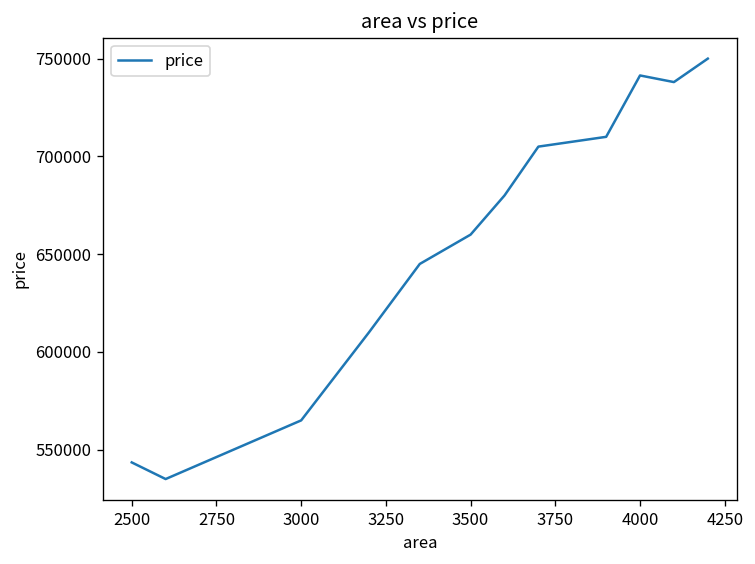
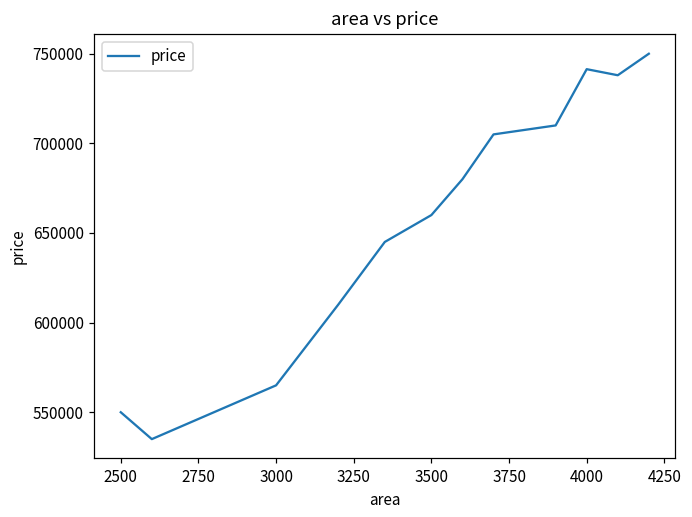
  {
-   "2500": 544000,
+   "2500": 550000,
    "3000": 565000,
    "3500": 660000,
    "4000": 741000
  }
